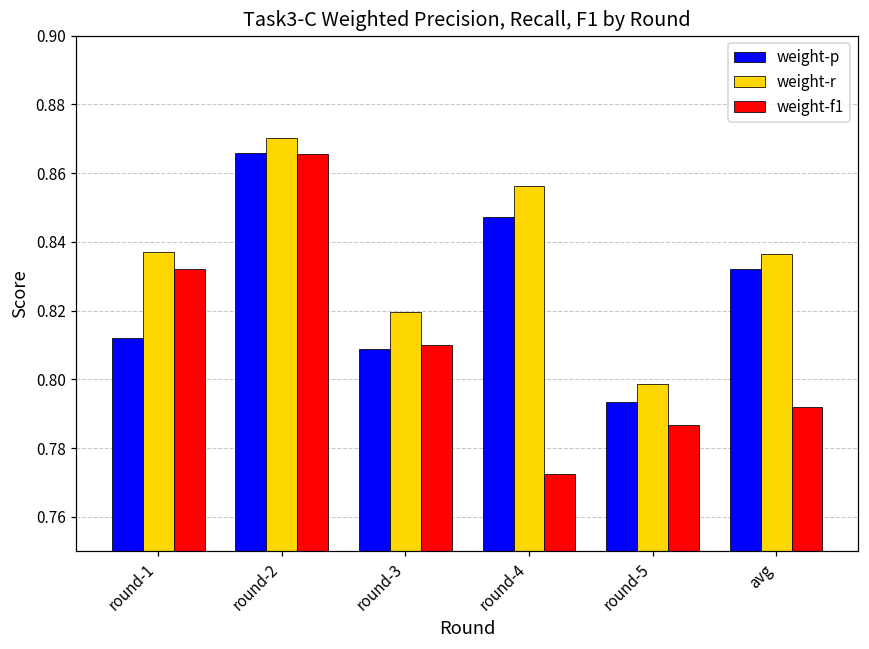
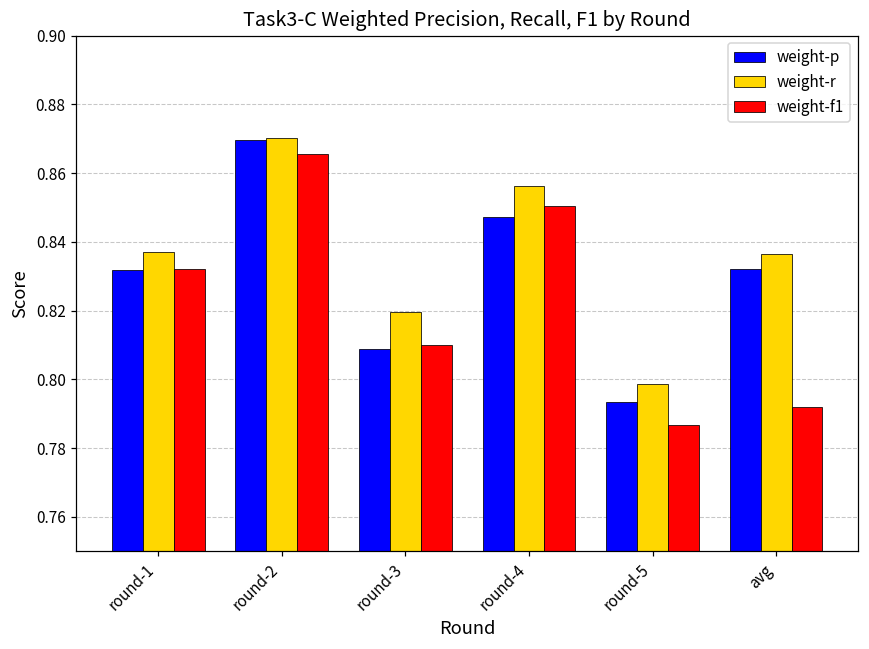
  {
    "weight-p": {
-     "round-1": 0.812,
-     "round-2": 0.866,
+     "round-1": 0.832,
+     "round-2": 0.870,
      "round-3": 0.809,
      "round-4": 0.847,
      "round-5": 0.793,
      "avg": 0.832
    },
    "weight-r": {
      "round-1": 0.837,
      "round-2": 0.870,
      "round-3": 0.820,
      "round-4": 0.856,
      "round-5": 0.799,
      "avg": 0.836
    },
    "weight-f1": {
      "round-1": 0.832,
      "round-2": 0.865,
      "round-3": 0.810,
-     "round-4": 0.772,
+     "round-4": 0.851,
      "round-5": 0.787,
      "avg": 0.792
    }
  }
